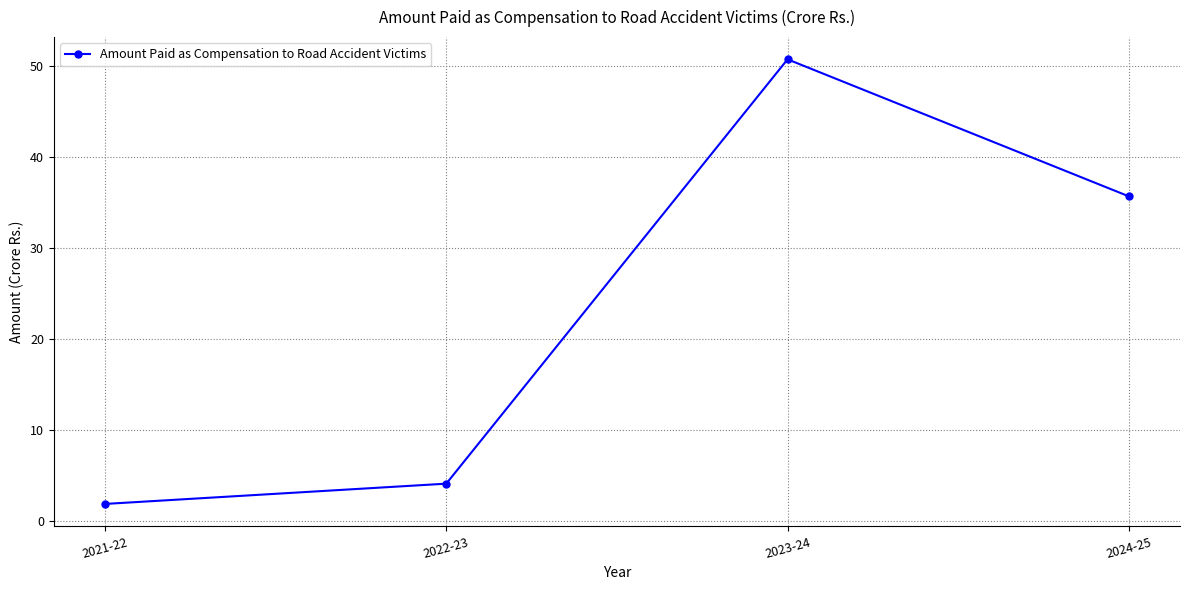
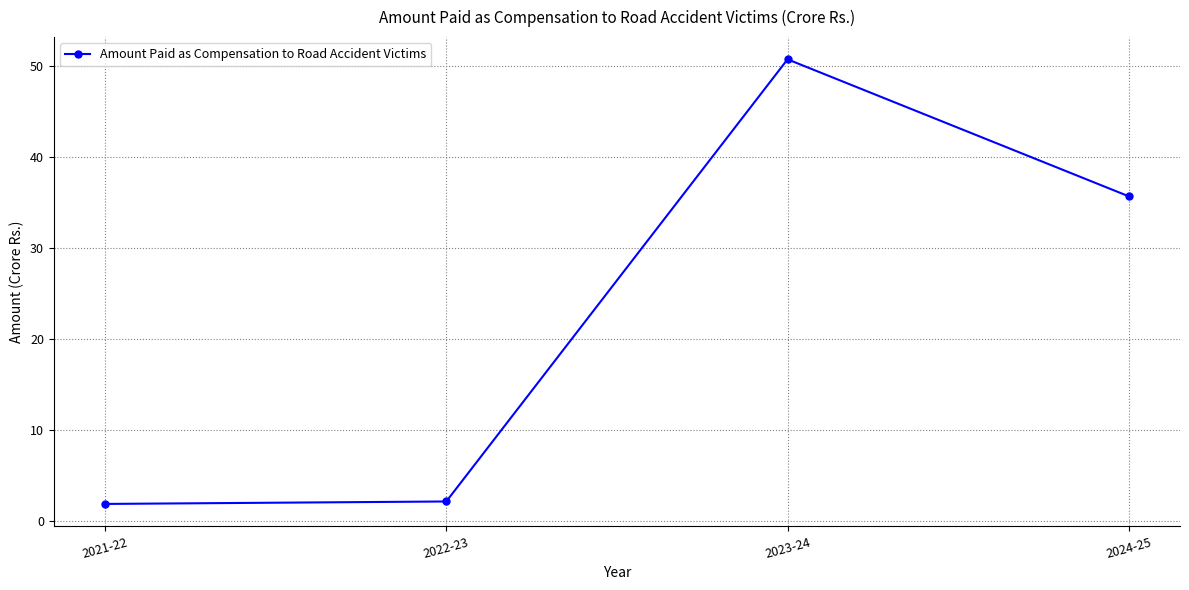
  {
    "2021-22": 2,
-   "2022-23": 4,
+   "2022-23": 2,
    "2023-24": 51,
    "2024-25": 36
  }
